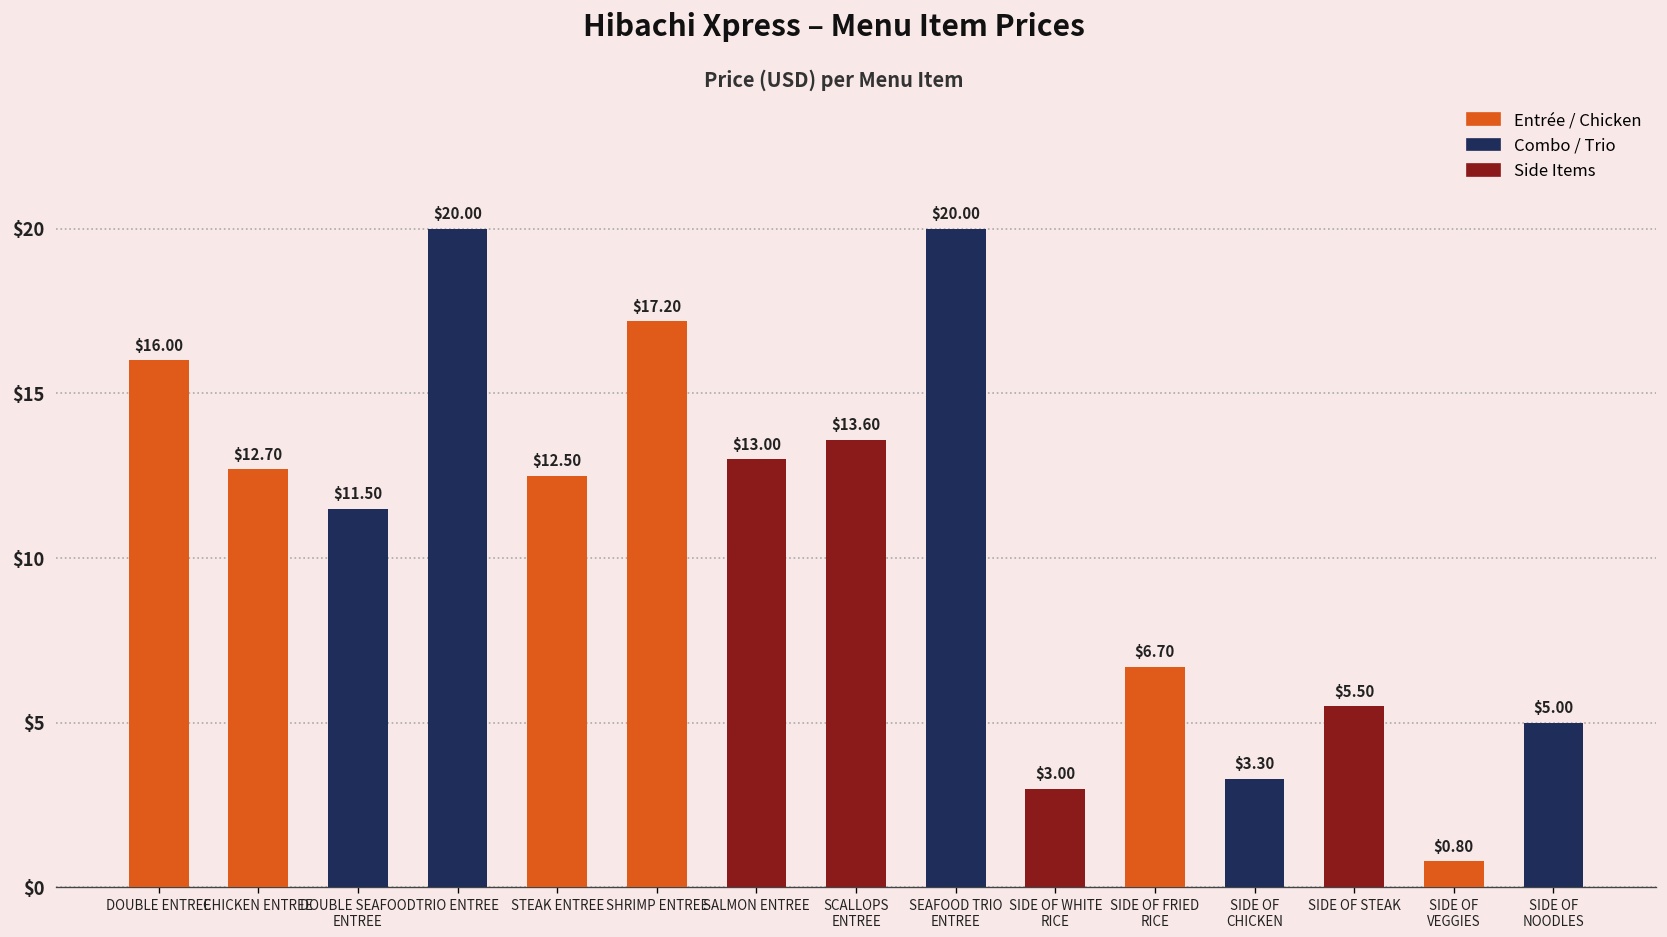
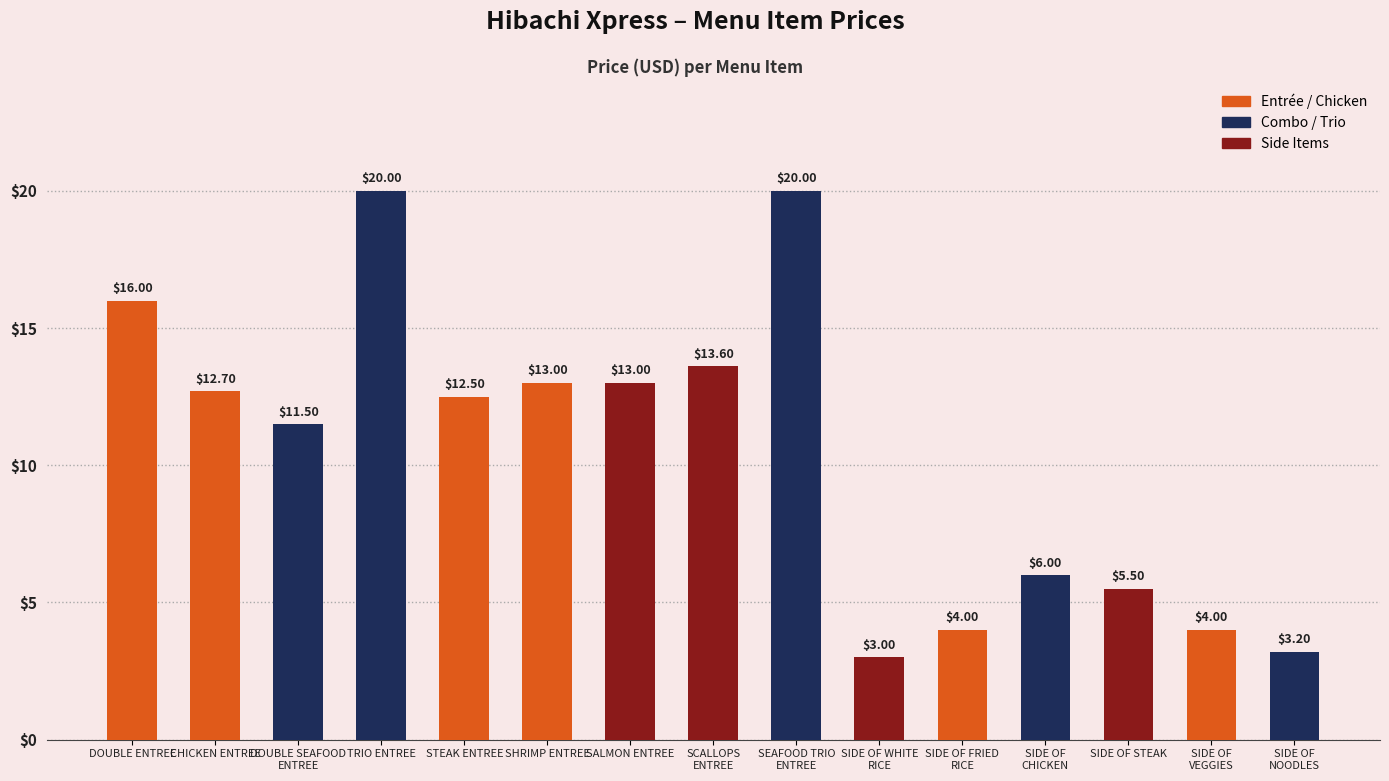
  {
    "DOUBLE ENTREE": "$16.00",
    "CHICKEN ENTREE": "$12.70",
    "DOUBLE SEAFOOD ENTREE": "$11.50",
    "TRIO ENTREE": "$20.00",
    "STEAK ENTREE": "$12.50",
-   "SHRIMP ENTREE": "$17.20",
+   "SHRIMP ENTREE": "$13.00",
    "SALMON ENTREE": "$13.00",
    "SCALLOPS ENTREE": "$13.60",
    "SEAFOOD TRIO ENTREE": "$20.00",
    "SIDE OF WHITE RICE": "$3.00",
-   "SIDE OF FRIED RICE": "$6.70",
-   "SIDE OF CHICKEN": "$3.30",
+   "SIDE OF FRIED RICE": "$4.00",
+   "SIDE OF CHICKEN": "$6.00",
    "SIDE OF STEAK": "$5.50",
-   "SIDE OF VEGGIES": "$0.80",
-   "SIDE OF NOODLES": "$5.00"
+   "SIDE OF VEGGIES": "$4.00",
+   "SIDE OF NOODLES": "$3.20"
  }
